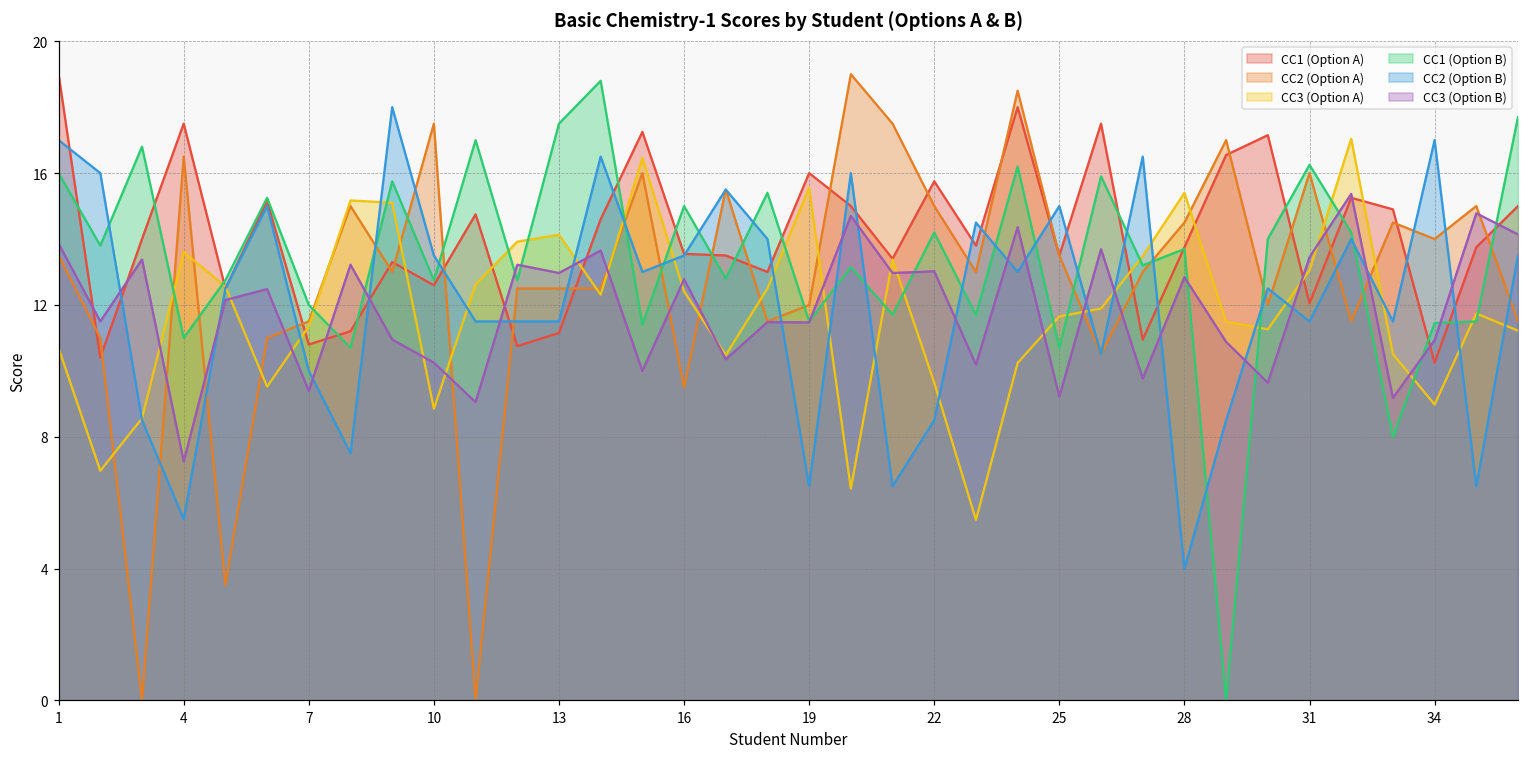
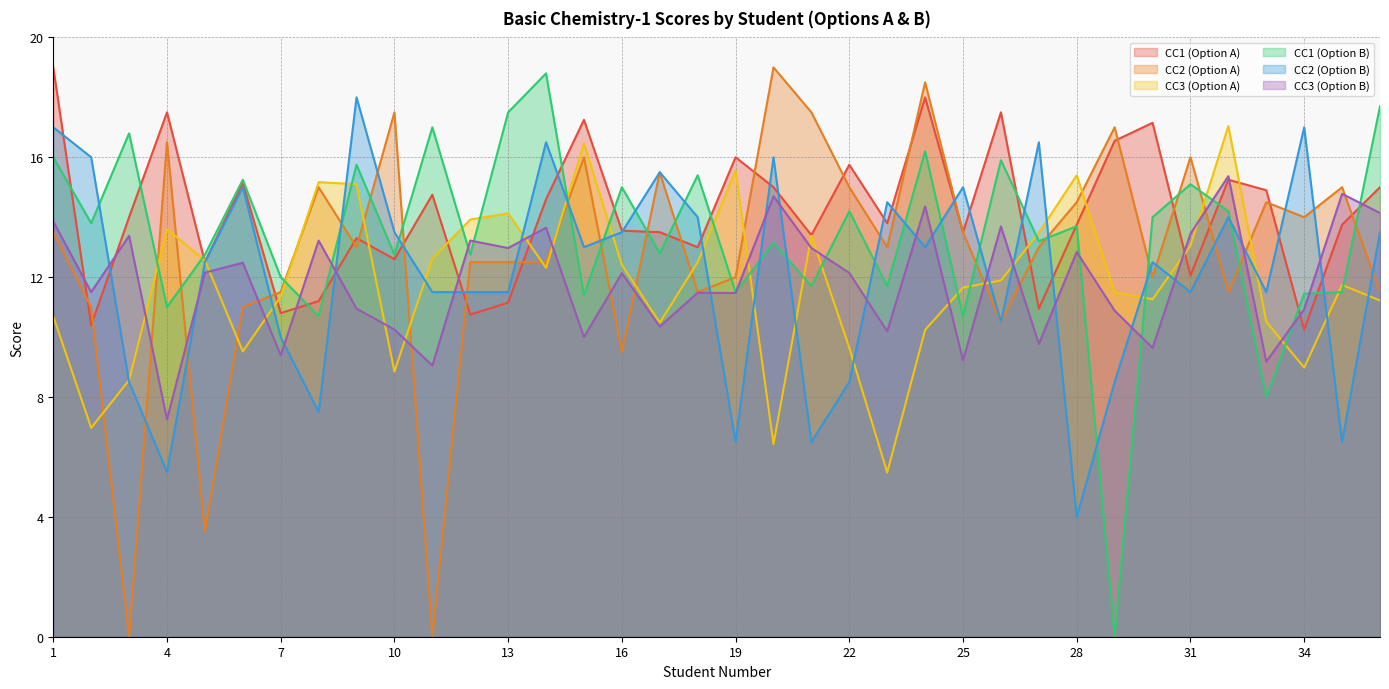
  {
    "CC1 (Option B)": {
      "1": 16.0,
      "4": 11.0,
      "7": 12.0,
      "10": 12.8,
      "13": 17.5,
      "16": 15.0,
      "22": 14.2,
      "25": 10.7,
-     "31": 16.3,
+     "31": 15.1,
      "34": 11.5
    },
    "CC2 (Option B)": {
      "1": 17.0,
      "4": 5.5,
      "7": 10.0,
      "10": 13.5,
      "13": 11.5,
      "19": 6.5,
      "22": 8.5,
      "25": 15.0,
      "28": 4.0,
      "31": 11.5,
      "34": 17.0
    },
    "CC3 (Option B)": {
      "1": 13.9,
      "4": 7.3,
      "7": 9.4,
      "10": 10.3,
      "13": 13.0,
-     "16": 12.8,
-     "22": 13.0,
+     "16": 12.1,
+     "22": 12.1,
      "25": 9.2,
      "28": 12.8,
      "31": 13.5,
      "34": 10.9
    }
  }
